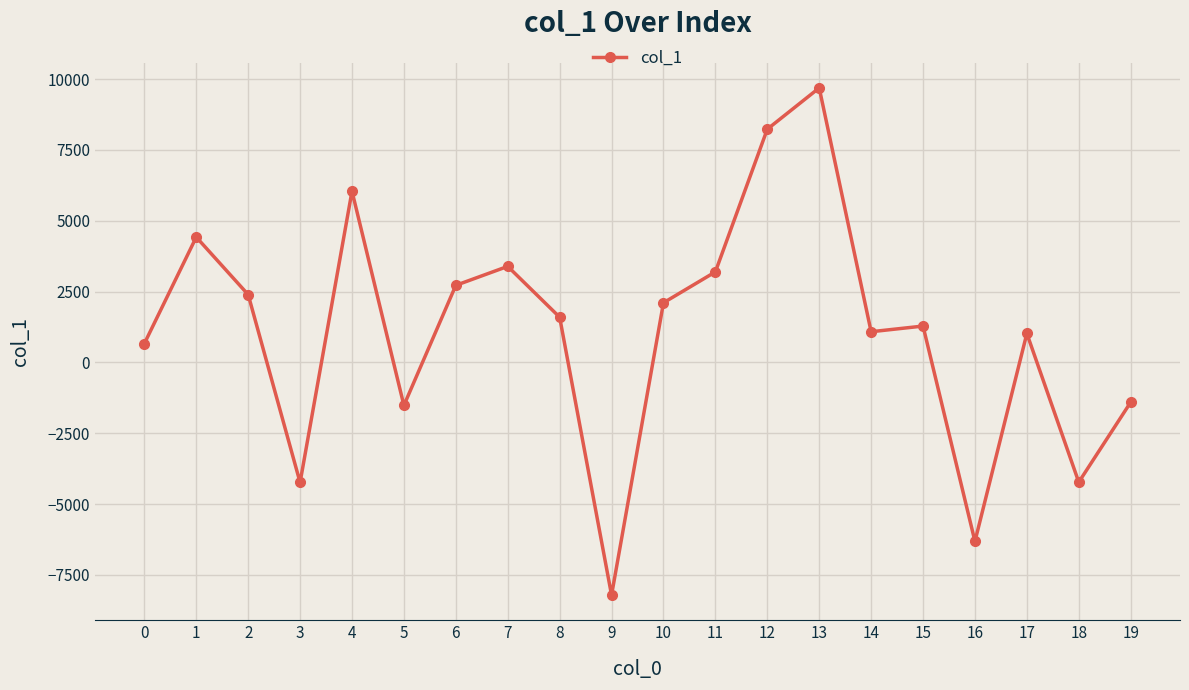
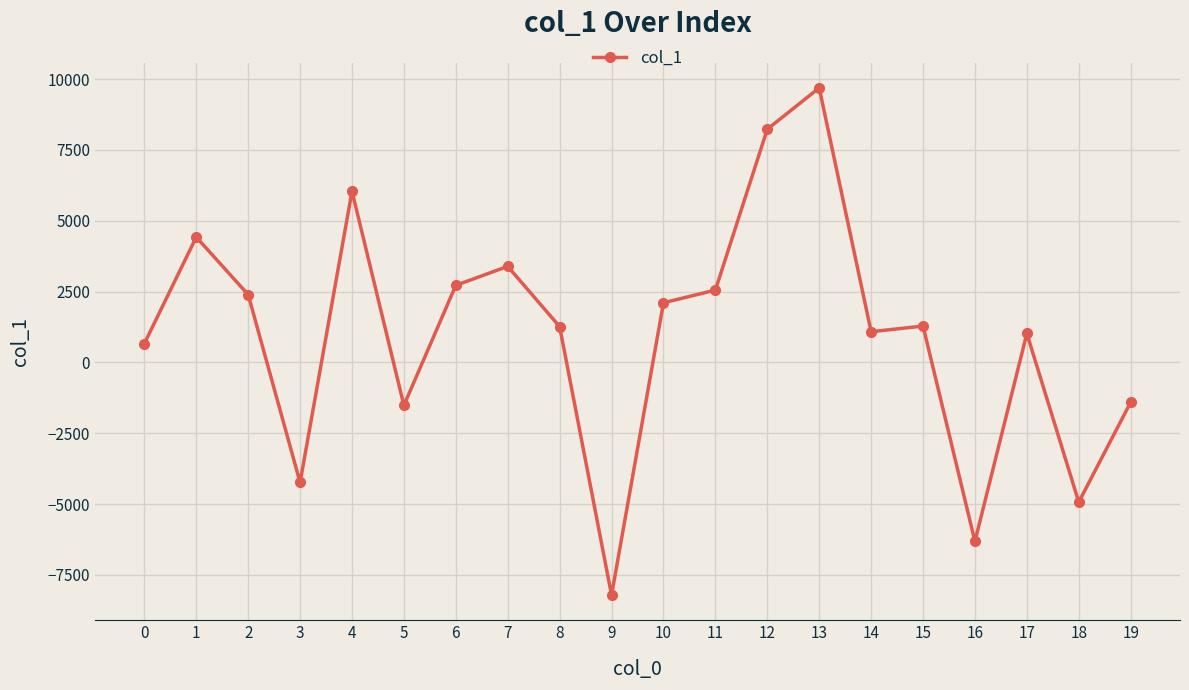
  {
    "0": 700,
    "1": 4400,
    "2": 2400,
    "3": -4200,
    "4": 6000,
    "5": -1500,
    "6": 2700,
    "7": 3400,
-   "8": 1600,
+   "8": 1300,
    "9": -8200,
    "10": 2100,
-   "11": 3200,
+   "11": 2600,
    "12": 8200,
    "13": 9700,
    "14": 1100,
    "15": 1300,
    "16": -6300,
    "17": 1000,
-   "18": -4200,
+   "18": -4900,
    "19": -1400
  }
